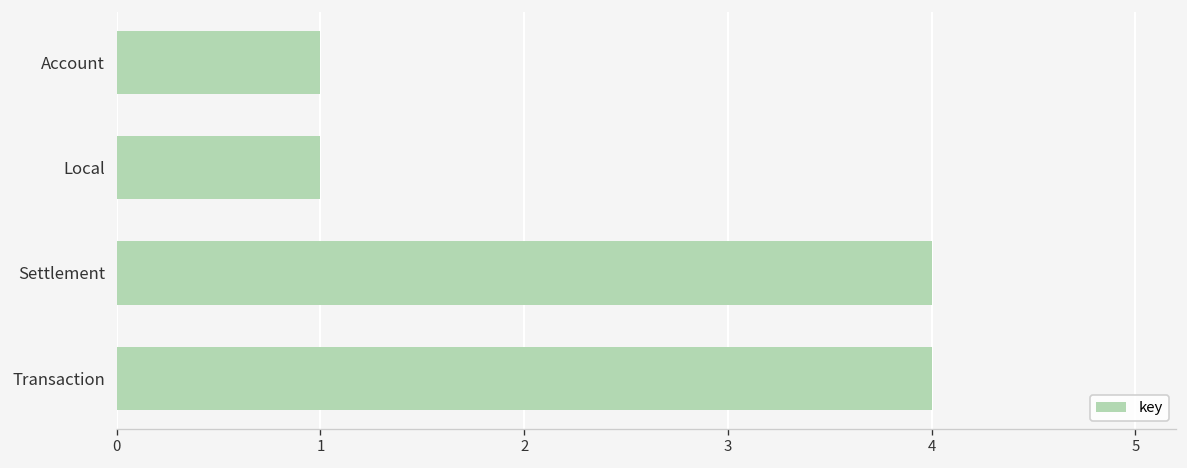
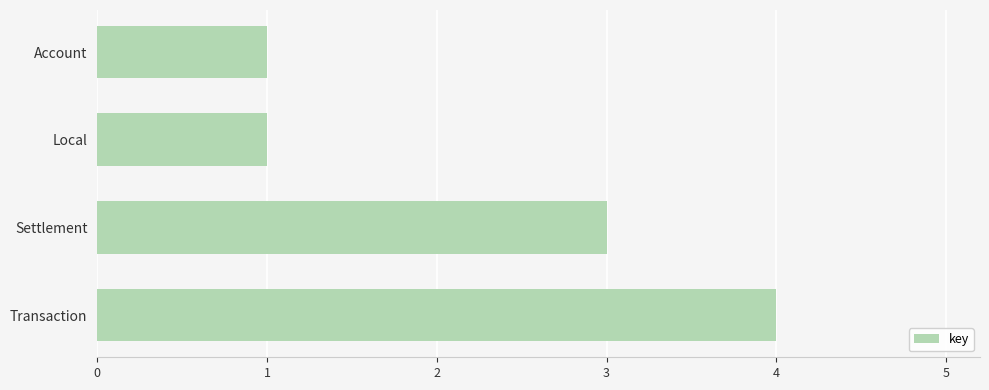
  {
    "Account": 1,
    "Local": 1,
-   "Settlement": 4,
+   "Settlement": 3,
    "Transaction": 4
  }
